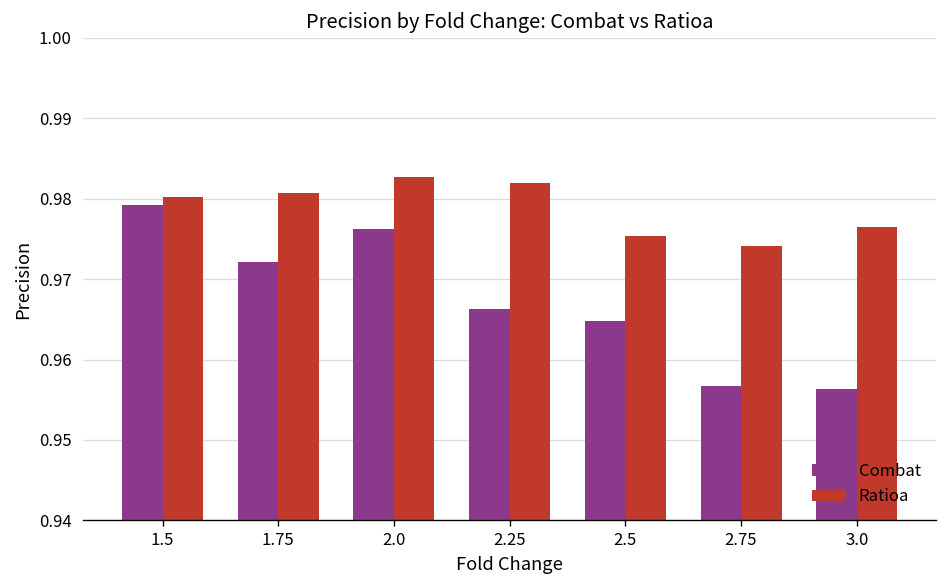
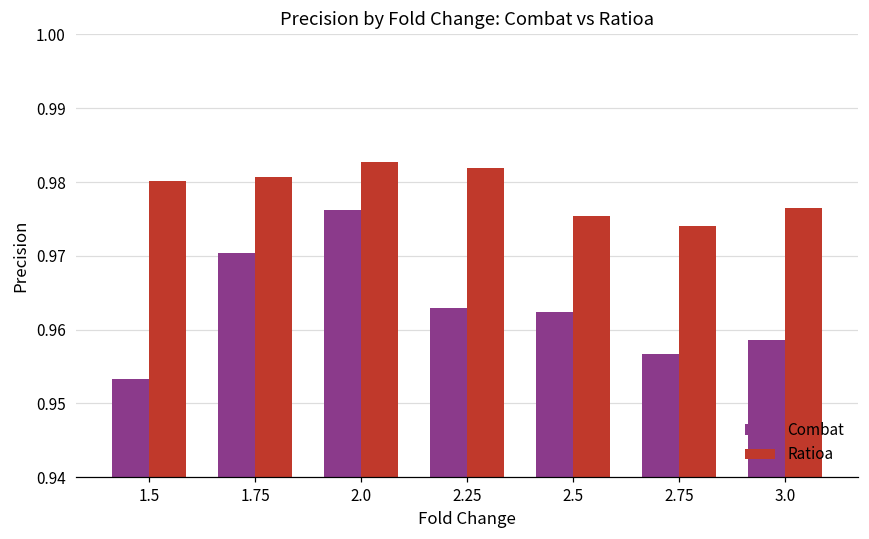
  {
    "Combat": {
-     "1.5": 0.979,
-     "1.75": 0.972,
+     "1.5": 0.953,
+     "1.75": 0.970,
      "2.0": 0.976,
-     "2.25": 0.966,
-     "2.5": 0.965,
+     "2.25": 0.963,
+     "2.5": 0.962,
      "2.75": 0.957,
-     "3.0": 0.956
+     "3.0": 0.959
    },
    "Ratioa": {
      "1.5": 0.980,
      "1.75": 0.981,
      "2.0": 0.983,
      "2.25": 0.982,
      "2.5": 0.975,
      "2.75": 0.974,
      "3.0": 0.977
    }
  }
